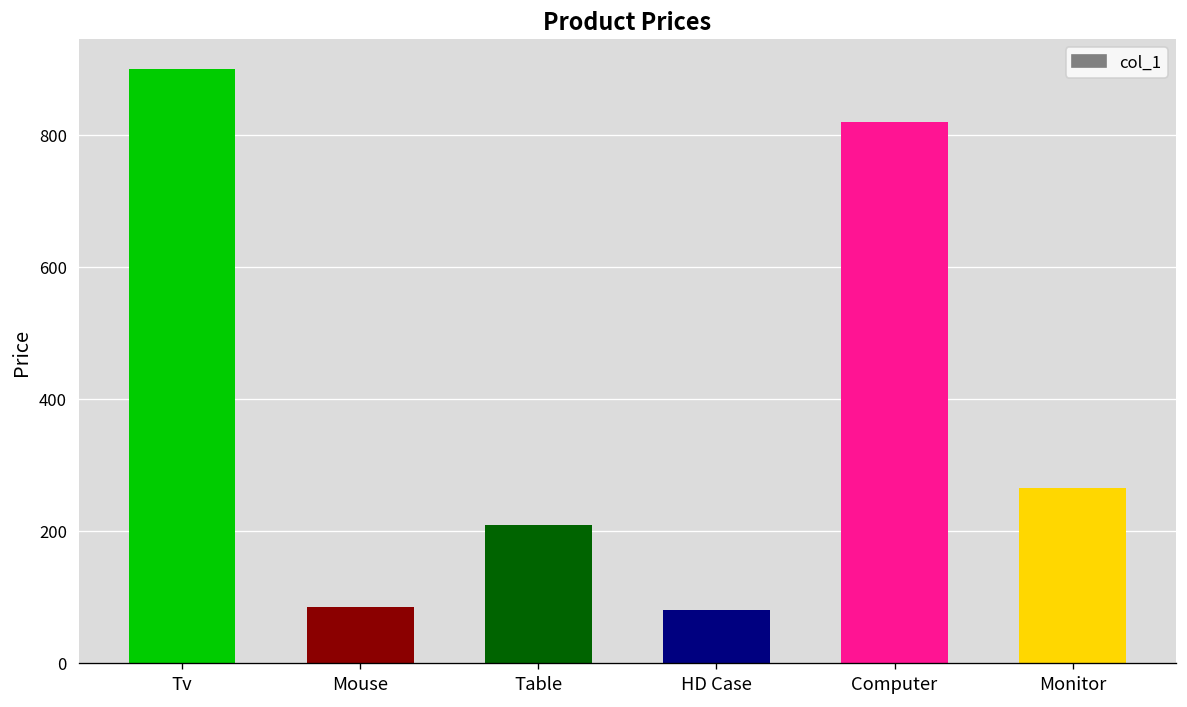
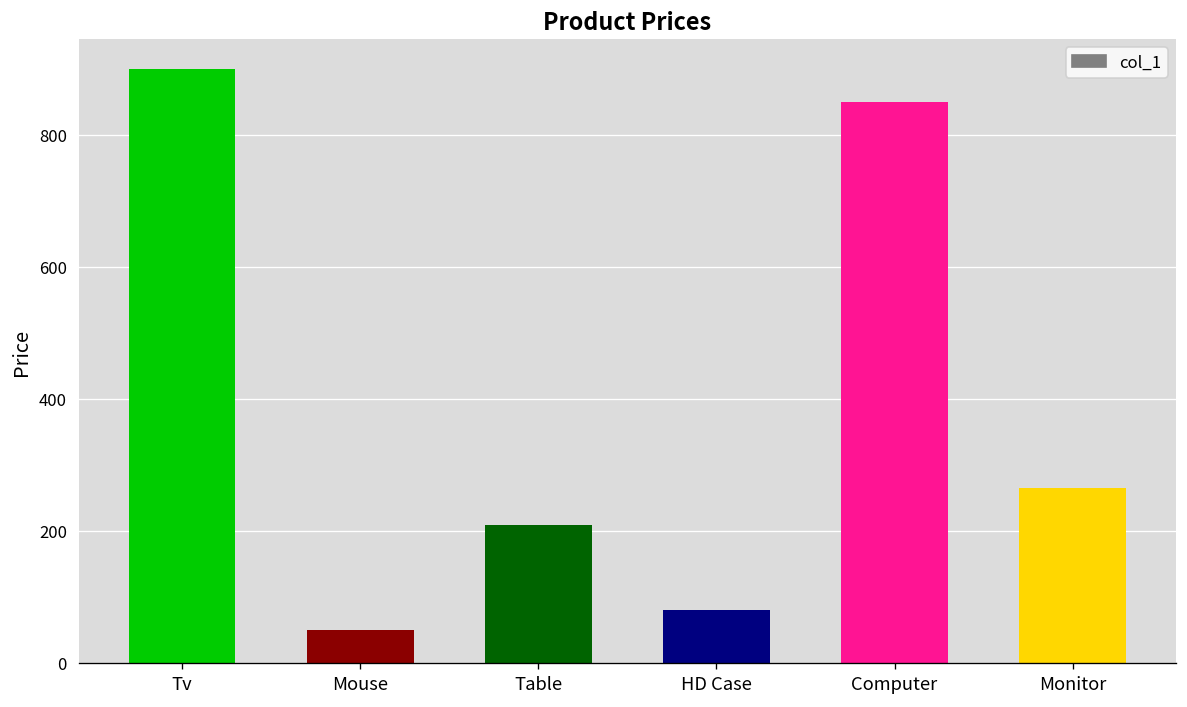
  {
    "Tv": 900,
-   "Mouse": 80,
+   "Mouse": 50,
    "Table": 210,
    "HD Case": 80,
-   "Computer": 820,
+   "Computer": 850,
    "Monitor": 270
  }
